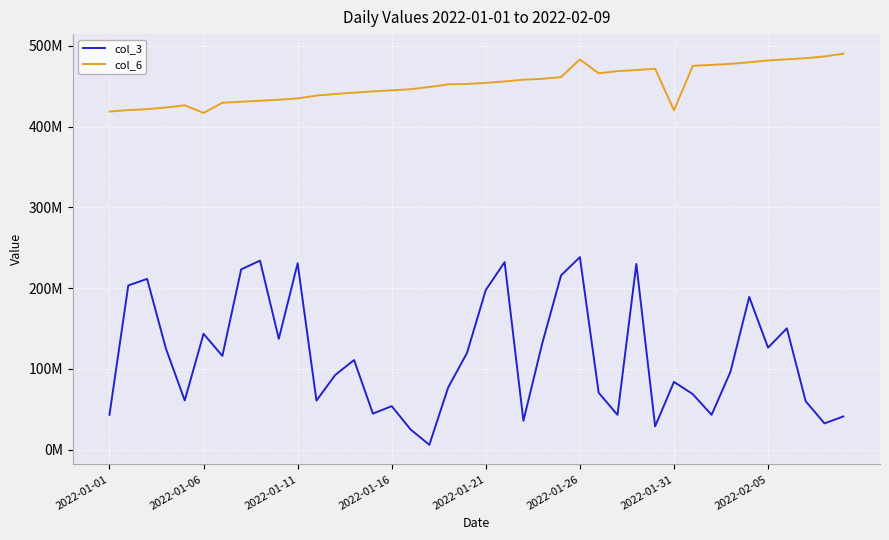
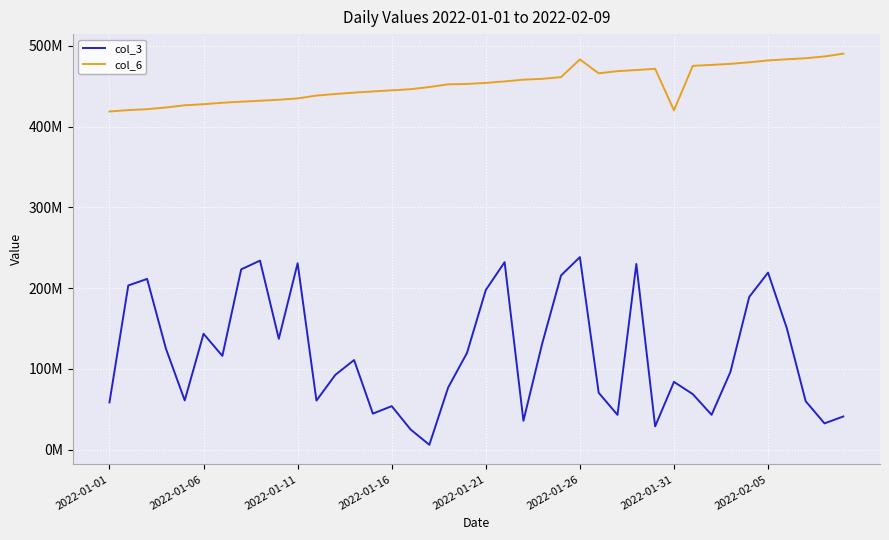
  {
    "col_3": {
-     "2022-01-01": 40000000,
+     "2022-01-01": 60000000,
      "2022-01-06": 140000000,
      "2022-01-11": 230000000,
      "2022-01-16": 50000000,
      "2022-01-21": 200000000,
      "2022-01-26": 240000000,
      "2022-01-31": 80000000,
-     "2022-02-05": 130000000
+     "2022-02-05": 220000000
    },
    "col_6": {
      "2022-01-01": 420000000,
-     "2022-01-06": 420000000,
+     "2022-01-06": 430000000,
      "2022-01-11": 430000000,
      "2022-01-16": 440000000,
      "2022-01-21": 450000000,
      "2022-01-26": 480000000,
      "2022-01-31": 420000000,
      "2022-02-05": 480000000
    }
  }
